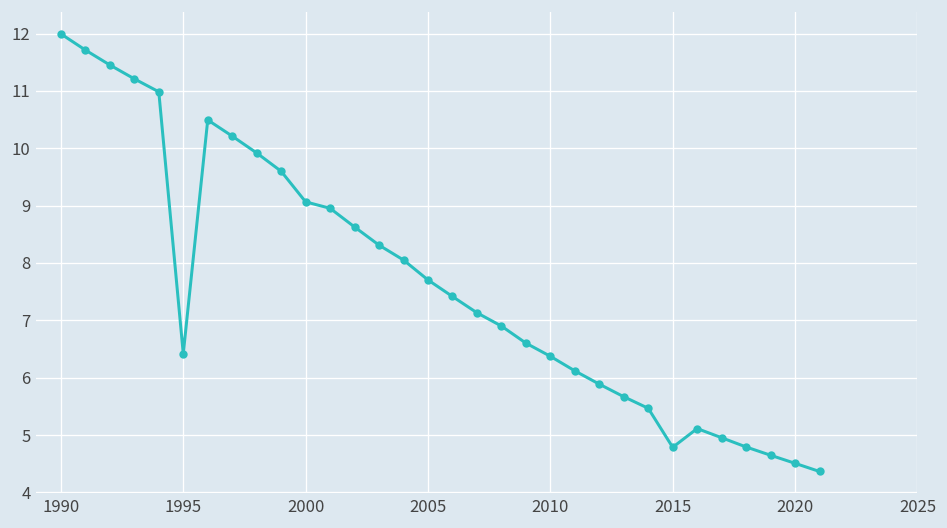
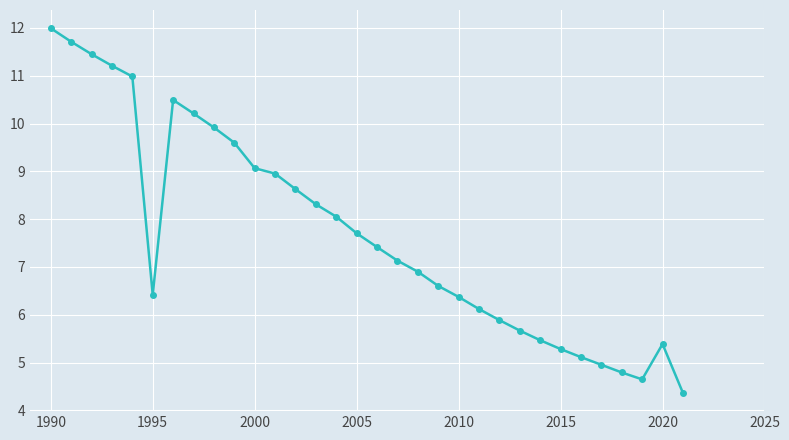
  {
    "1990": 12.0,
    "1995": 6.4,
    "2000": 9.1,
    "2005": 7.7,
    "2010": 6.4,
-   "2015": 4.8,
-   "2020": 4.5
+   "2015": 5.3,
+   "2020": 5.4
  }
